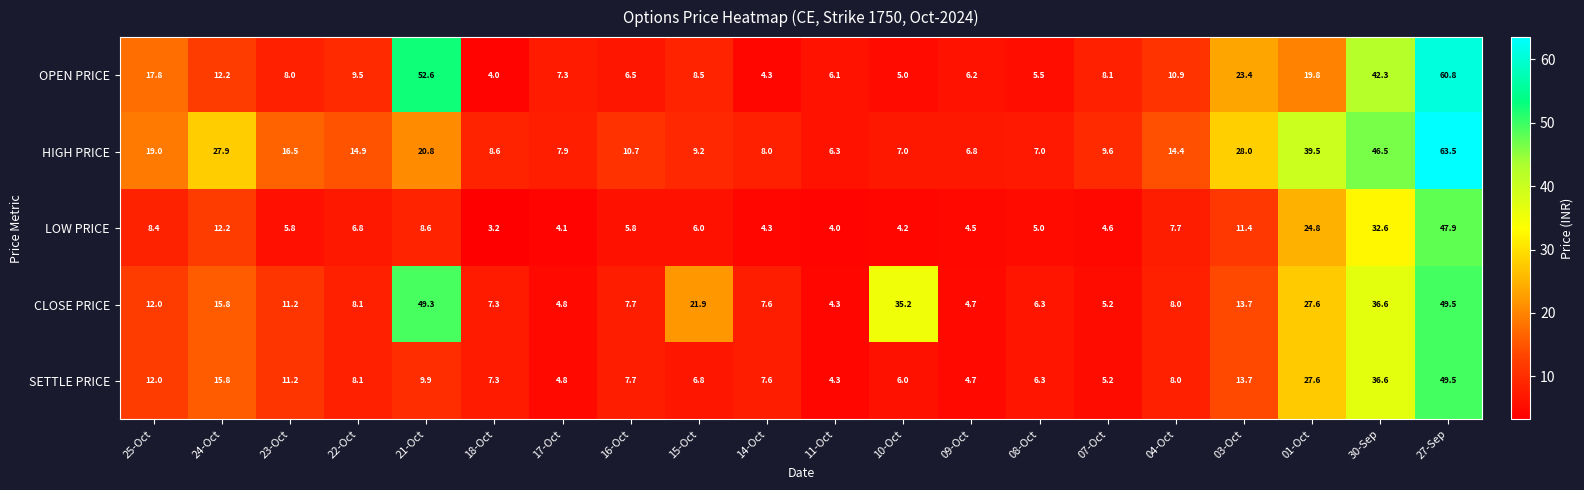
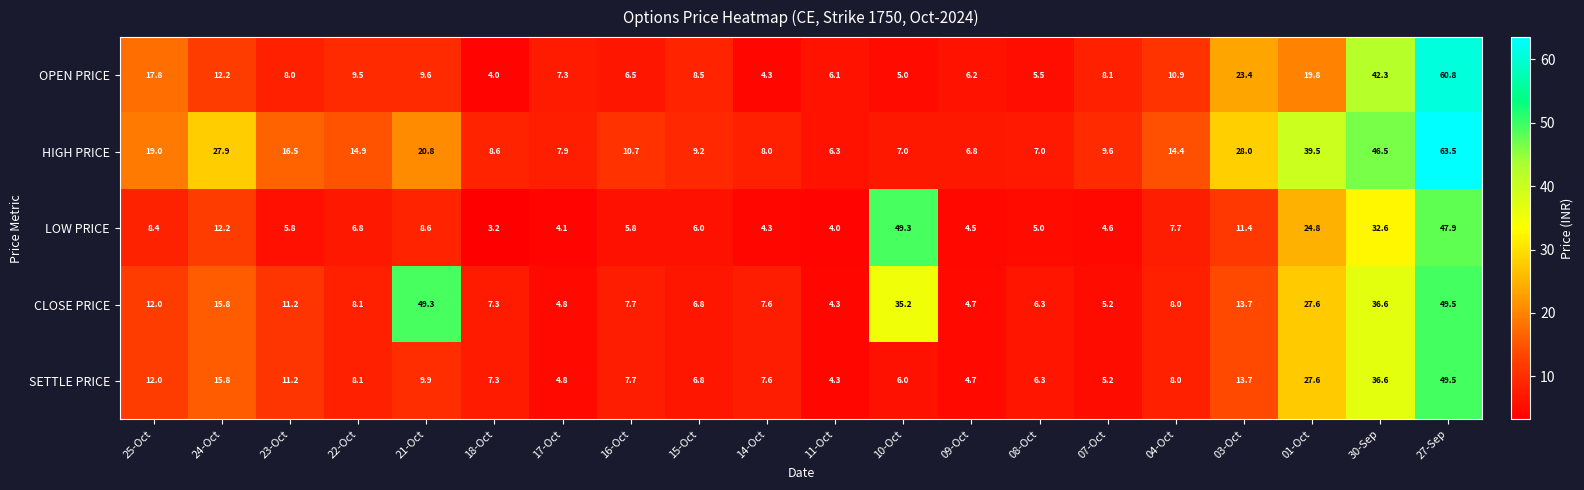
  {
    "OPEN PRICE": {
      "25-Oct": 17.8,
      "24-Oct": 12.2,
      "23-Oct": 8.0,
      "22-Oct": 9.5,
-     "21-Oct": 52.6,
+     "21-Oct": 9.6,
      "18-Oct": 4.0,
      "17-Oct": 7.3,
      "16-Oct": 6.5,
      "15-Oct": 8.5,
      "14-Oct": 4.3,
      "11-Oct": 6.1,
      "10-Oct": 5.0,
      "09-Oct": 6.2,
      "08-Oct": 5.5,
      "07-Oct": 8.1,
      "04-Oct": 10.9,
      "03-Oct": 23.4,
      "01-Oct": 19.8,
      "30-Sep": 42.3,
      "27-Sep": 60.8
    },
    "HIGH PRICE": {
      "25-Oct": 19.0,
      "24-Oct": 27.9,
      "23-Oct": 16.5,
      "22-Oct": 14.9,
      "21-Oct": 20.8,
      "18-Oct": 8.6,
      "17-Oct": 7.9,
      "16-Oct": 10.7,
      "15-Oct": 9.2,
      "14-Oct": 8.0,
      "11-Oct": 6.3,
      "10-Oct": 7.0,
      "09-Oct": 6.8,
      "08-Oct": 7.0,
      "07-Oct": 9.6,
      "04-Oct": 14.4,
      "03-Oct": 28.0,
      "01-Oct": 39.5,
      "30-Sep": 46.5,
      "27-Sep": 63.5
    },
    "LOW PRICE": {
      "25-Oct": 8.4,
      "24-Oct": 12.2,
      "23-Oct": 5.8,
      "22-Oct": 6.8,
      "21-Oct": 8.6,
      "18-Oct": 3.2,
      "17-Oct": 4.1,
      "16-Oct": 5.8,
      "15-Oct": 6.0,
      "14-Oct": 4.3,
      "11-Oct": 4.0,
-     "10-Oct": 4.2,
+     "10-Oct": 49.3,
      "09-Oct": 4.5,
      "08-Oct": 5.0,
      "07-Oct": 4.6,
      "04-Oct": 7.7,
      "03-Oct": 11.4,
      "01-Oct": 24.8,
      "30-Sep": 32.6,
      "27-Sep": 47.9
    },
    "CLOSE PRICE": {
      "25-Oct": 12.0,
      "24-Oct": 15.8,
      "23-Oct": 11.2,
      "22-Oct": 8.1,
      "21-Oct": 49.3,
      "18-Oct": 7.3,
      "17-Oct": 4.8,
      "16-Oct": 7.7,
-     "15-Oct": 21.9,
+     "15-Oct": 6.8,
      "14-Oct": 7.6,
      "11-Oct": 4.3,
      "10-Oct": 35.2,
      "09-Oct": 4.7,
      "08-Oct": 6.3,
      "07-Oct": 5.2,
      "04-Oct": 8.0,
      "03-Oct": 13.7,
      "01-Oct": 27.6,
      "30-Sep": 36.6,
      "27-Sep": 49.5
    },
    "SETTLE PRICE": {
      "25-Oct": 12.0,
      "24-Oct": 15.8,
      "23-Oct": 11.2,
      "22-Oct": 8.1,
      "21-Oct": 9.9,
      "18-Oct": 7.3,
      "17-Oct": 4.8,
      "16-Oct": 7.7,
      "15-Oct": 6.8,
      "14-Oct": 7.6,
      "11-Oct": 4.3,
      "10-Oct": 6.0,
      "09-Oct": 4.7,
      "08-Oct": 6.3,
      "07-Oct": 5.2,
      "04-Oct": 8.0,
      "03-Oct": 13.7,
      "01-Oct": 27.6,
      "30-Sep": 36.6,
      "27-Sep": 49.5
    }
  }
